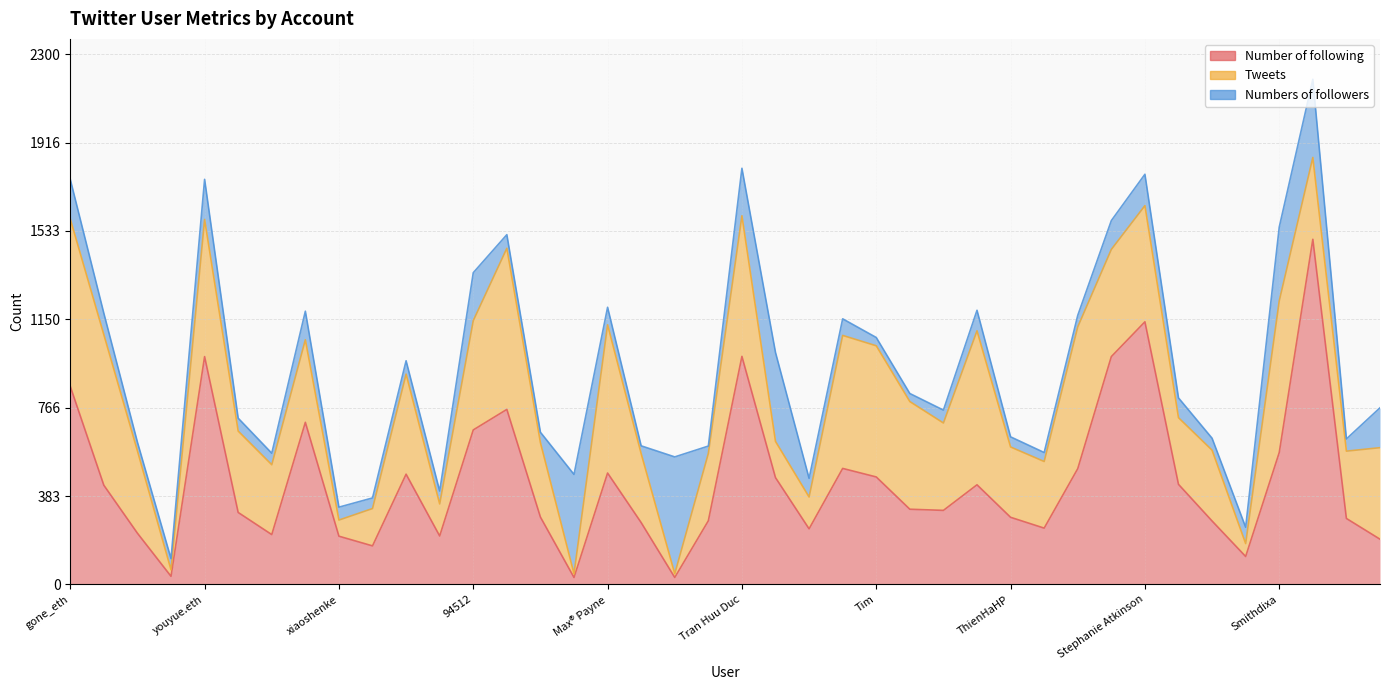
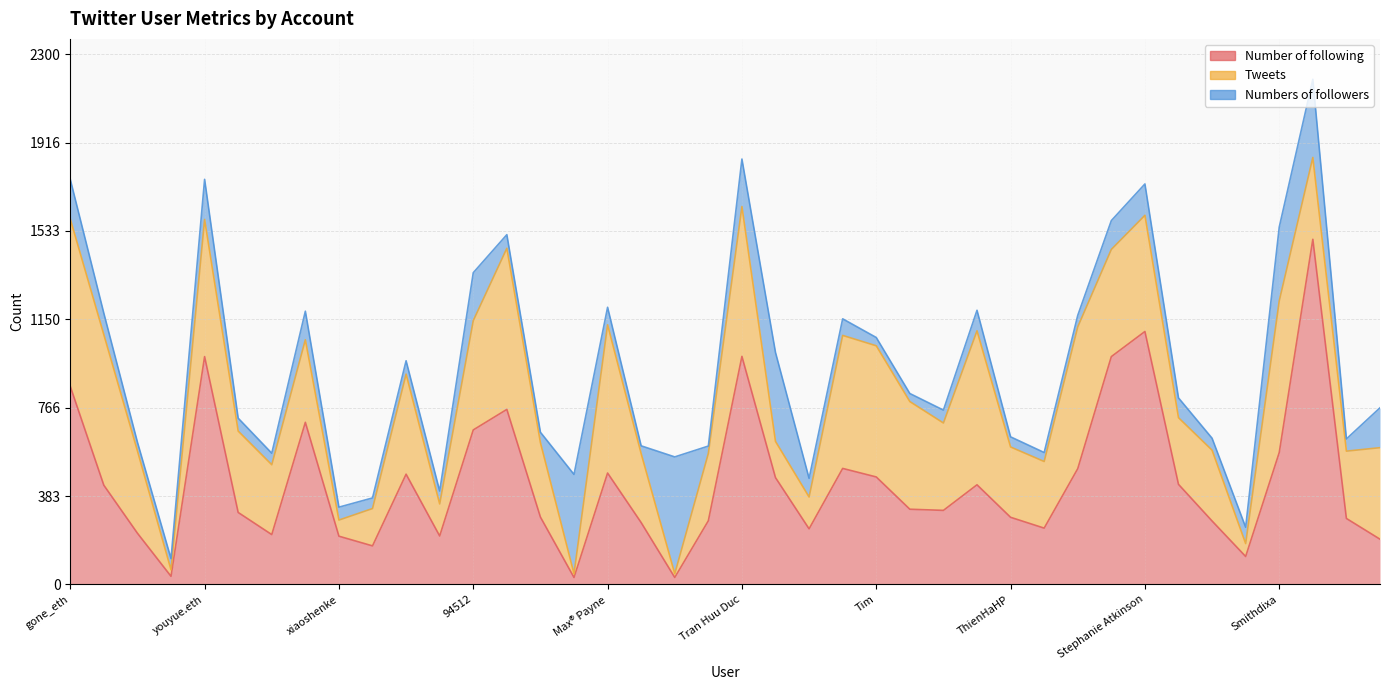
  {
    "Number of following": {
      "gone_eth": 860,
      "youyue.eth": 990,
      "xiaoshenke": 210,
      "94512": 670,
      "Max® Payne": 480,
      "Tran Huu Duc": 990,
      "Tim": 470,
      "ThienHaHP": 290,
-     "Stephanie Atkinson": 1140,
+     "Stephanie Atkinson": 1100,
      "Smithdixa": 570
    },
    "Tweets": {
      "gone_eth": 730,
      "youyue.eth": 600,
      "xiaoshenke": 70,
      "94512": 470,
      "Max® Payne": 640,
-     "Tran Huu Duc": 610,
+     "Tran Huu Duc": 650,
      "Tim": 570,
      "ThienHaHP": 310,
      "Stephanie Atkinson": 500,
      "Smithdixa": 660
    },
    "Numbers of followers": {
      "gone_eth": 170,
      "youyue.eth": 170,
      "xiaoshenke": 60,
      "94512": 210,
      "Max® Payne": 80,
      "Tran Huu Duc": 210,
      "Tim": 40,
      "ThienHaHP": 40,
      "Stephanie Atkinson": 140,
      "Smithdixa": 320
    }
  }
